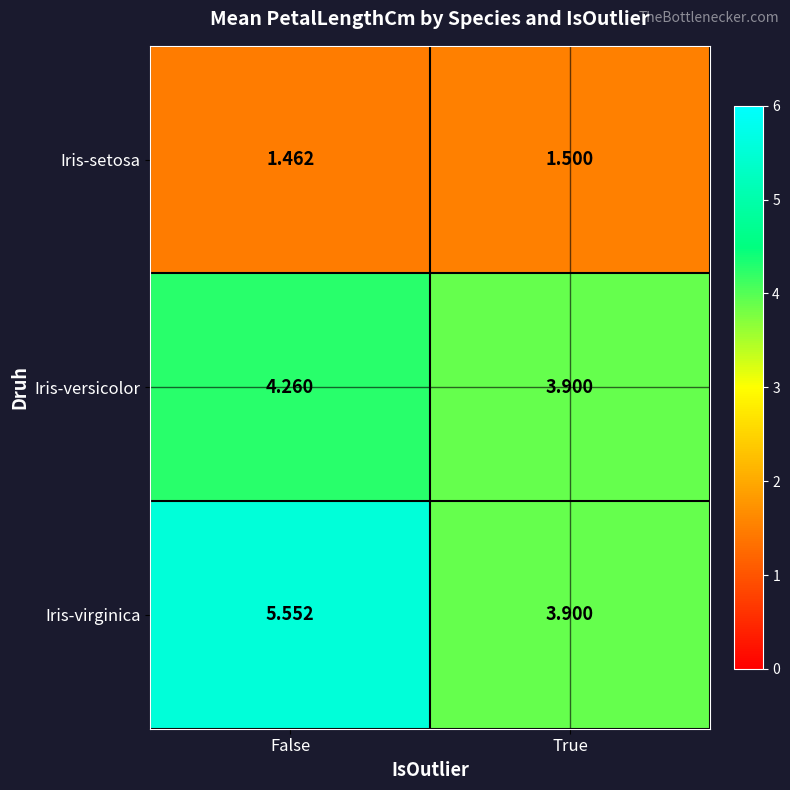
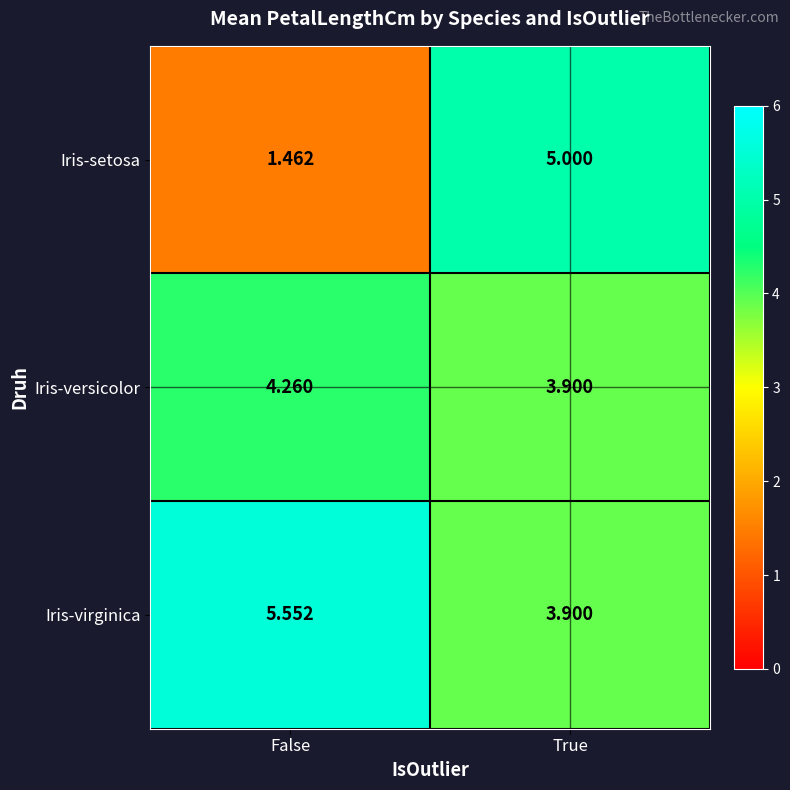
  {
    "Iris-setosa": {
      "False": 1.462,
-     "True": 1.500
+     "True": 5.000
    },
    "Iris-versicolor": {
      "False": 4.260,
      "True": 3.900
    },
    "Iris-virginica": {
      "False": 5.552,
      "True": 3.900
    }
  }
